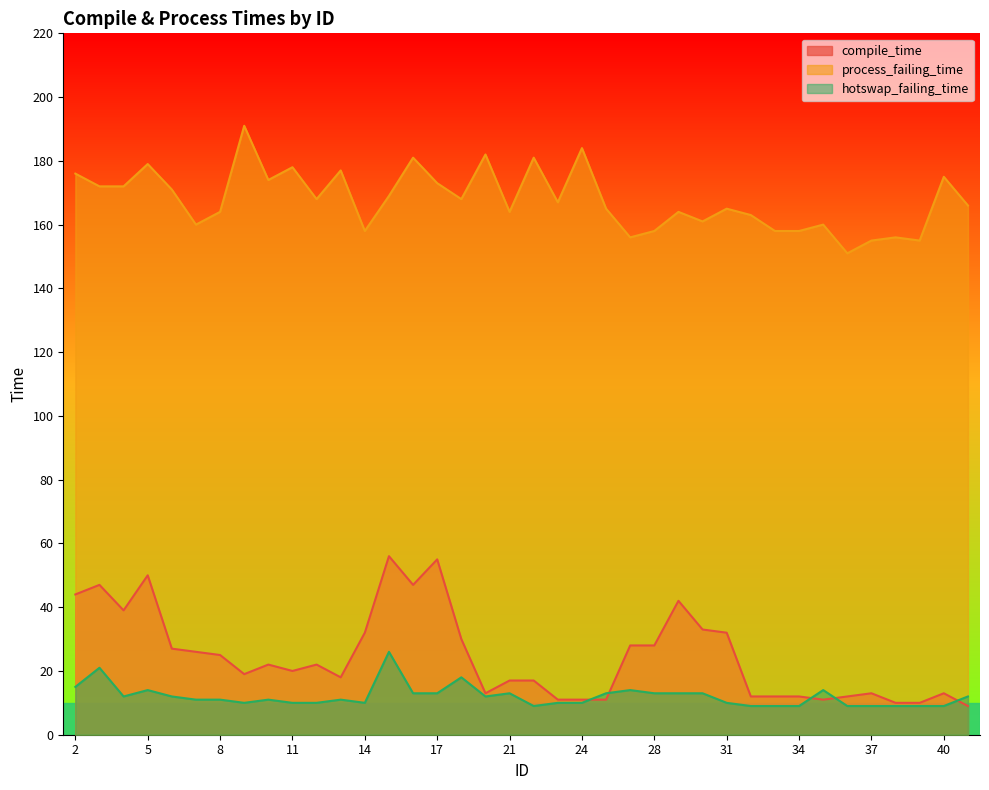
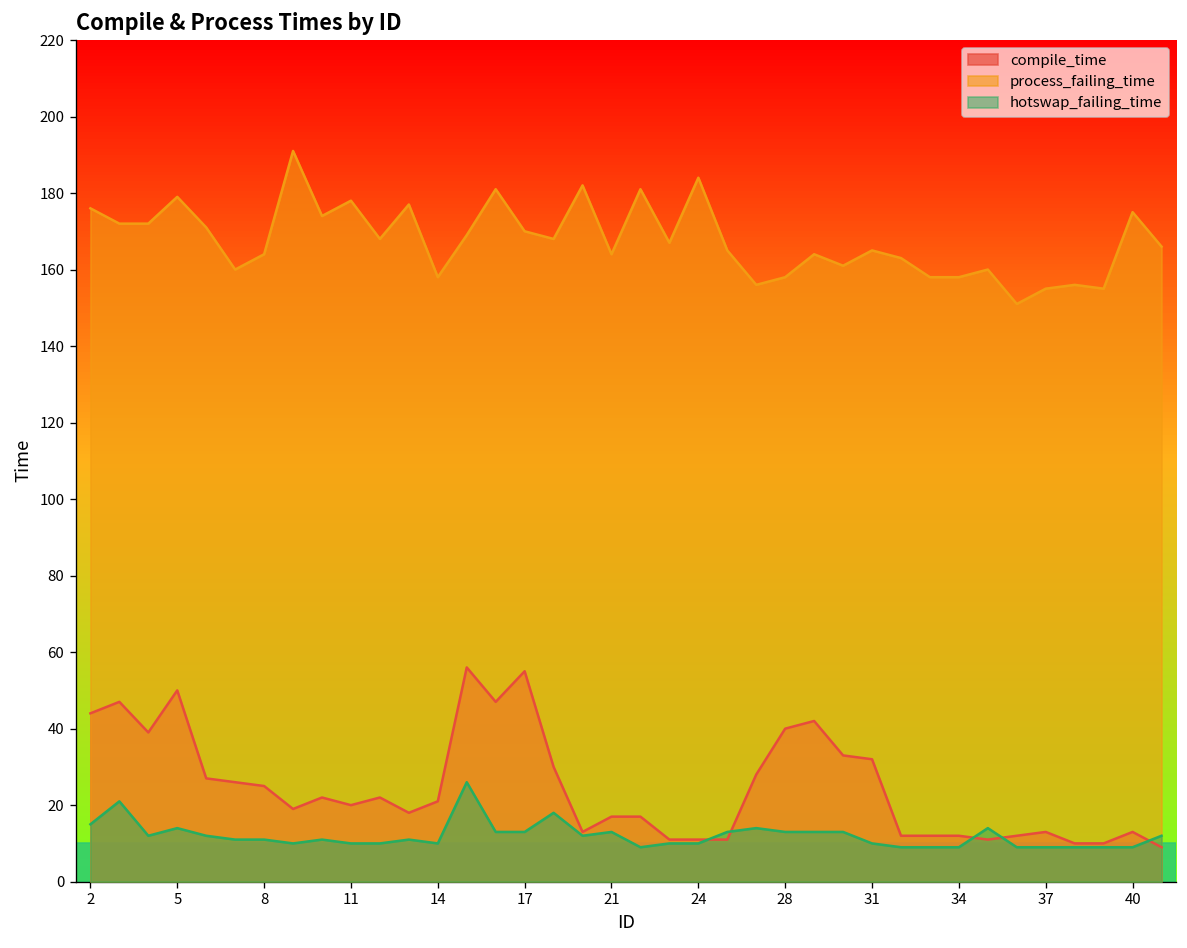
  {
    "compile_time": {
      "2": 44,
      "5": 50,
      "8": 25,
      "11": 20,
-     "14": 32,
+     "14": 21,
      "17": 55,
      "21": 17,
      "24": 11,
-     "28": 28,
+     "28": 40,
      "31": 32,
      "34": 12,
      "37": 13,
      "40": 13
    },
    "process_failing_time": {
      "2": 176,
      "5": 179,
      "8": 164,
      "11": 178,
      "14": 158,
-     "17": 173,
+     "17": 170,
      "21": 164,
      "24": 184,
      "28": 158,
      "31": 165,
      "34": 158,
      "37": 155,
      "40": 175
    },
    "hotswap_failing_time": {
      "2": 15,
      "5": 14,
      "8": 11,
      "17": 13,
      "21": 13,
      "28": 13
    }
  }
